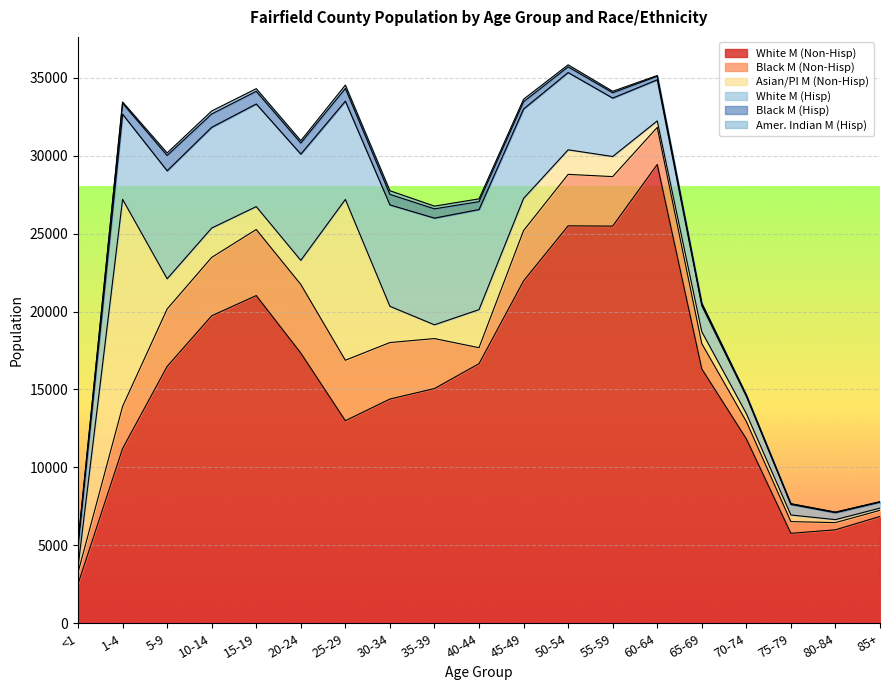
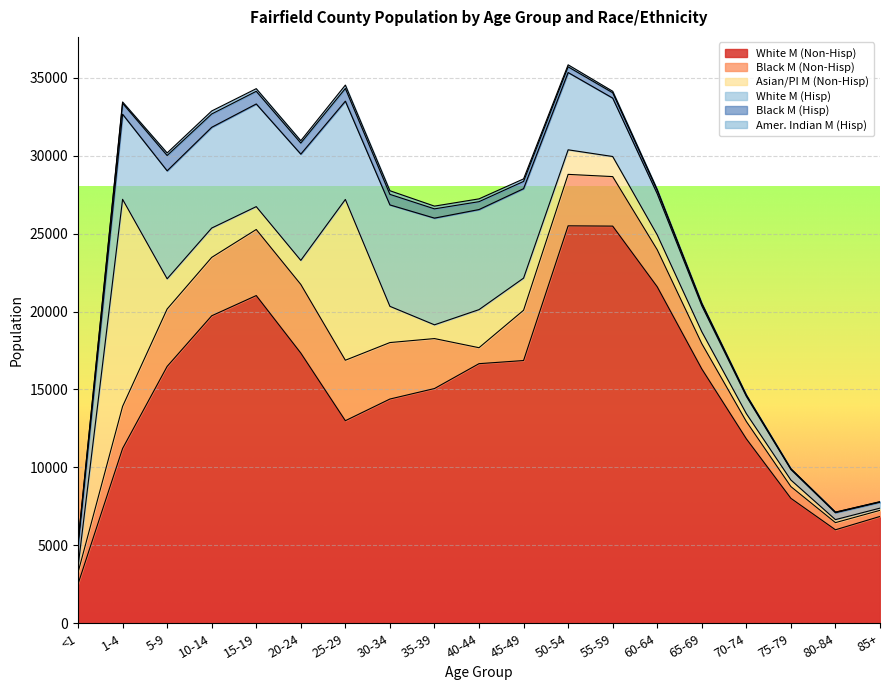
  {
    "White M (Non-Hisp)": {
      "<1": 2500,
      "1-4": 11200,
      "5-9": 16500,
      "10-14": 19700,
      "15-19": 21000,
      "20-24": 17300,
      "25-29": 13000,
      "30-34": 14400,
      "35-39": 15100,
      "40-44": 16700,
-     "45-49": 22000,
+     "45-49": 16900,
      "50-54": 25500,
      "55-59": 25500,
-     "60-64": 29400,
+     "60-64": 21600,
      "65-69": 16300,
      "70-74": 11800,
-     "75-79": 5800,
+     "75-79": 8000,
      "80-84": 6000,
      "85+": 6900
    },
    "Black M (Non-Hisp)": {
      "<1": 700,
      "1-4": 2700,
      "5-9": 3700,
      "10-14": 3700,
      "15-19": 4200,
      "20-24": 4400,
      "25-29": 3900,
      "30-34": 3600,
      "35-39": 3200,
      "40-44": 1000,
      "45-49": 3200,
      "50-54": 3300,
      "55-59": 3200,
      "60-64": 2400,
      "65-69": 1600,
      "70-74": 1100,
      "75-79": 800,
      "80-84": 500
    },
    "Asian/PI M (Non-Hisp)": {
      "<1": 400,
      "1-4": 13300,
      "5-9": 1900,
      "10-14": 1900,
      "15-19": 1500,
      "20-24": 1500,
      "25-29": 10300,
      "30-34": 2300,
      "35-39": 900,
      "40-44": 2400,
      "45-49": 2100,
      "50-54": 1600,
      "55-59": 1300,
-     "60-64": 400,
+     "60-64": 1000,
      "65-69": 800,
      "70-74": 500,
      "75-79": 400,
      "80-84": 200
    },
    "Black M (Hisp)": {
      "5-9": 1000,
      "10-14": 900,
      "15-19": 800,
      "25-29": 800,
      "30-34": 700,
      "35-39": 600,
      "40-44": 500
    }
  }
